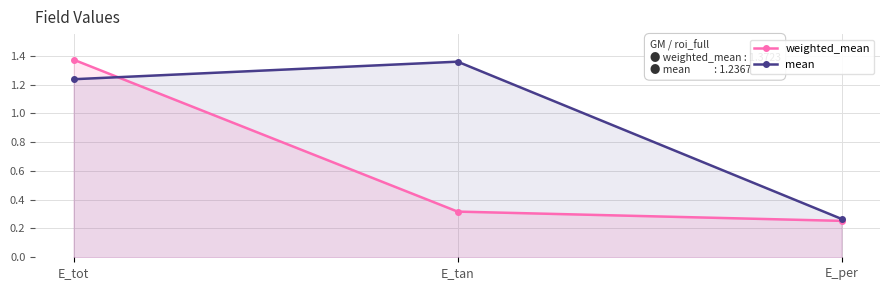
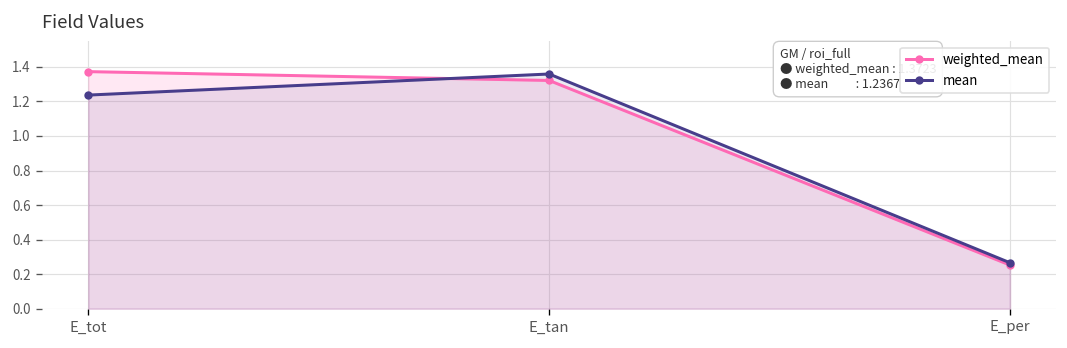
  {
    "weighted_mean": {
      "E_tot": 1.37,
-     "E_tan": 0.32
+     "E_tan": 1.32
    },
    "mean": {
      "E_tot": 1.24,
      "E_tan": 1.36
    }
  }
